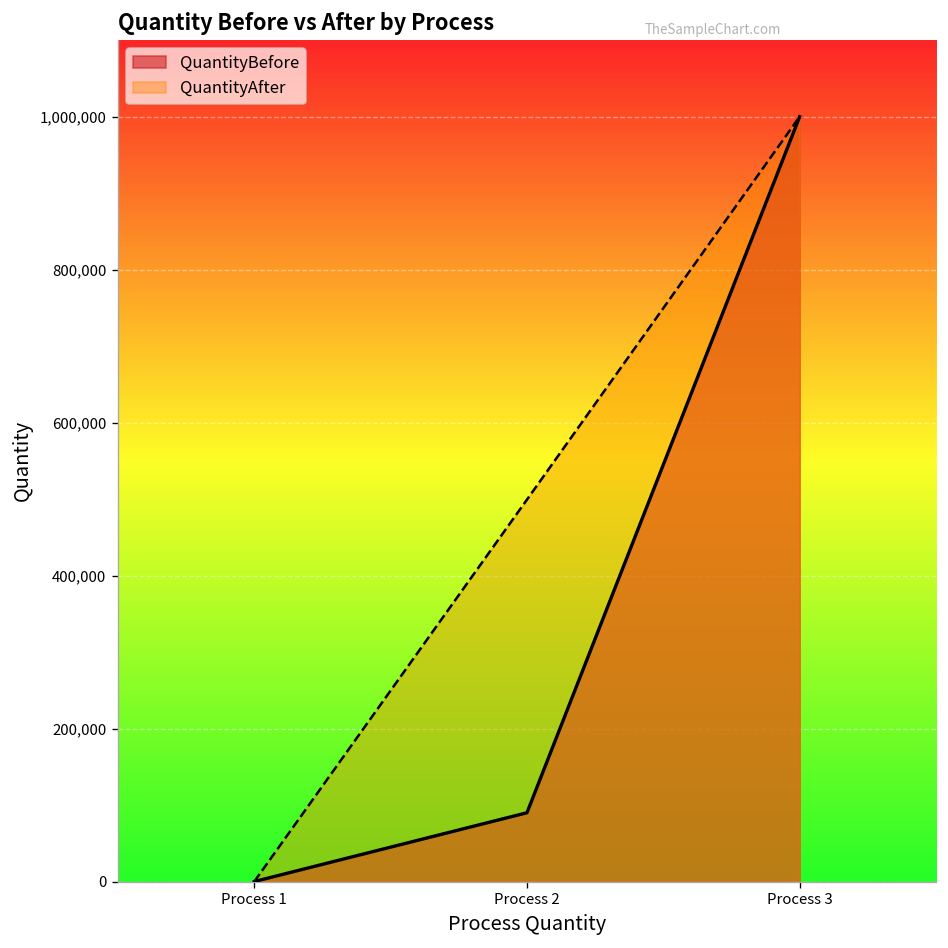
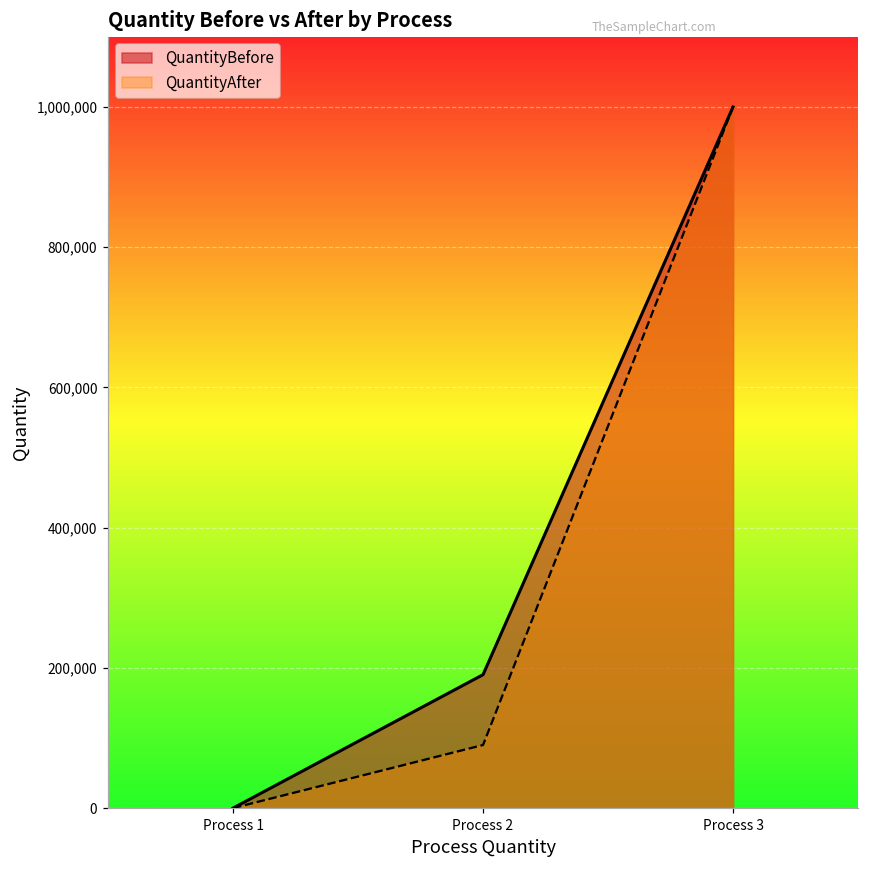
  {
    "QuantityBefore": {
-     "Process 2": "90,000"
+     "Process 2": "190,000"
    },
    "QuantityAfter": {
-     "Process 2": "500,000"
+     "Process 2": "90,000"
    }
  }
